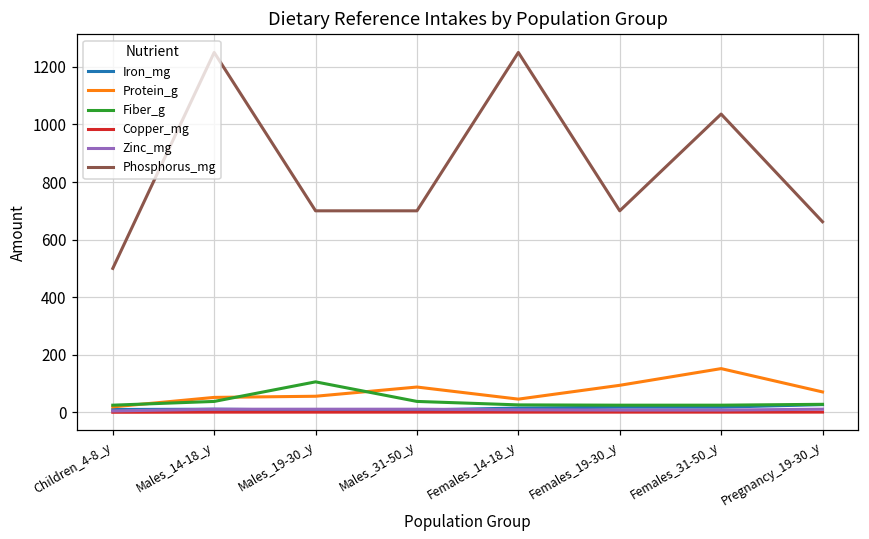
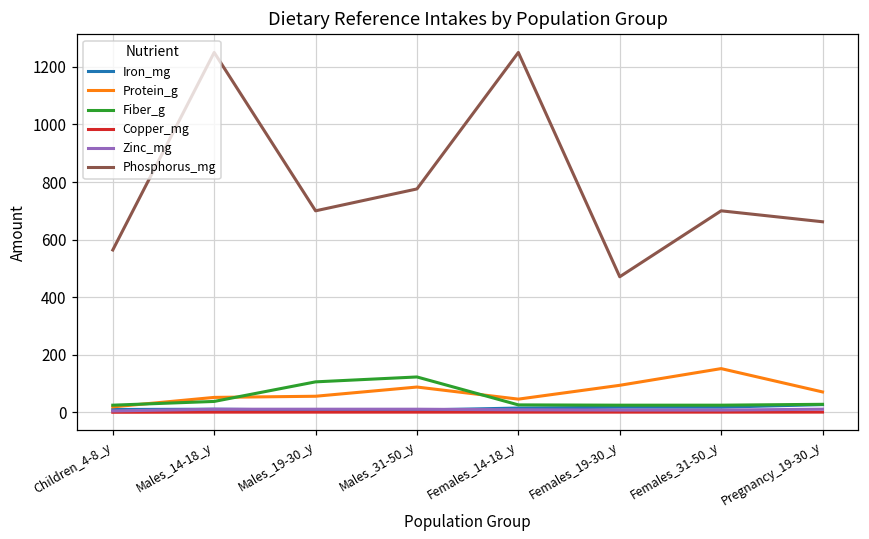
  {
    "Protein_g": {
      "Males_14-18_y": 50,
      "Males_19-30_y": 60,
      "Males_31-50_y": 90,
      "Females_14-18_y": 50,
      "Females_19-30_y": 90,
      "Females_31-50_y": 150,
      "Pregnancy_19-30_y": 70
    },
    "Fiber_g": {
      "Males_14-18_y": 40,
      "Males_19-30_y": 110,
-     "Males_31-50_y": 40,
+     "Males_31-50_y": 120,
      "Females_14-18_y": 30
    },
    "Copper_mg": {
      "Males_14-18_y": 0,
      "Pregnancy_19-30_y": 0
    },
    "Zinc_mg": {
      "Pregnancy_19-30_y": 10
    },
    "Phosphorus_mg": {
-     "Children_4-8_y": 500,
+     "Children_4-8_y": 560,
      "Males_19-30_y": 700,
-     "Males_31-50_y": 700,
+     "Males_31-50_y": 780,
      "Females_14-18_y": 1250,
-     "Females_19-30_y": 700,
-     "Females_31-50_y": 1040,
+     "Females_19-30_y": 470,
+     "Females_31-50_y": 700,
      "Pregnancy_19-30_y": 660
    }
  }
